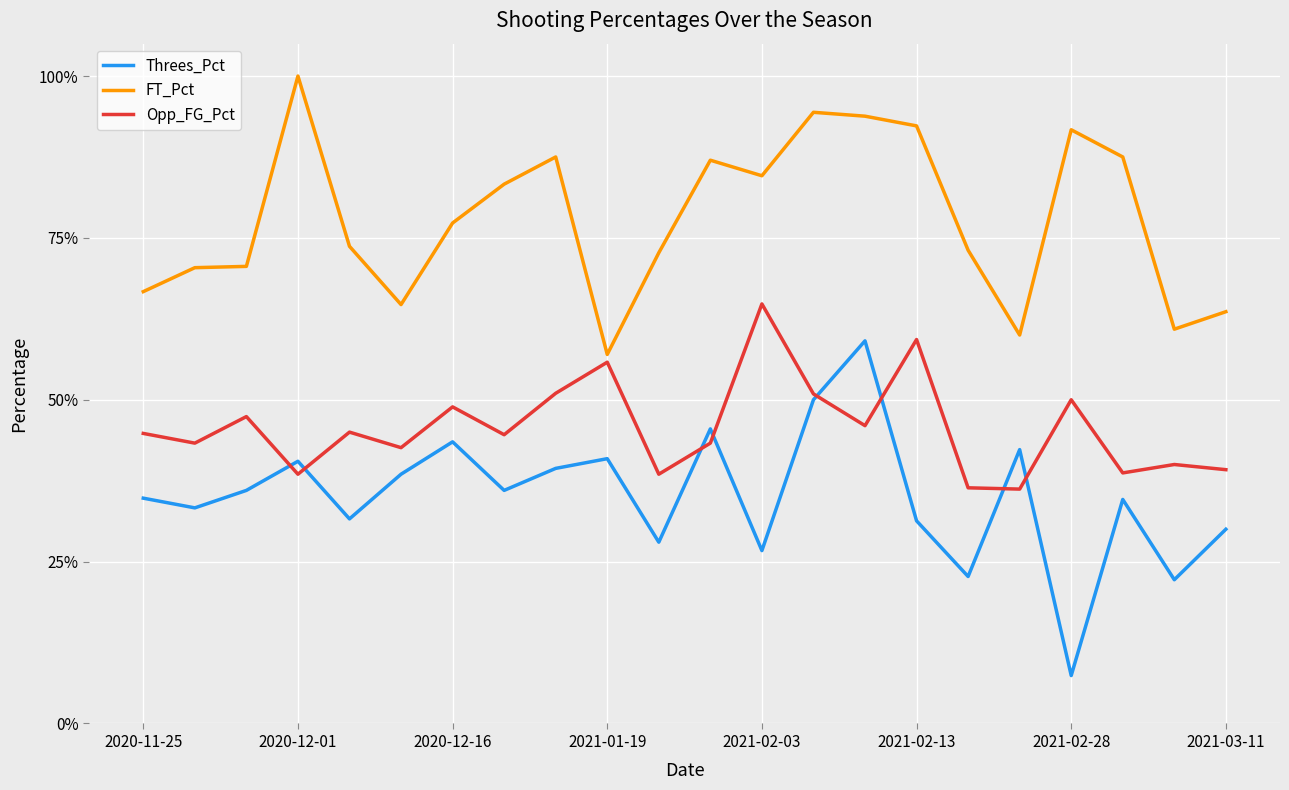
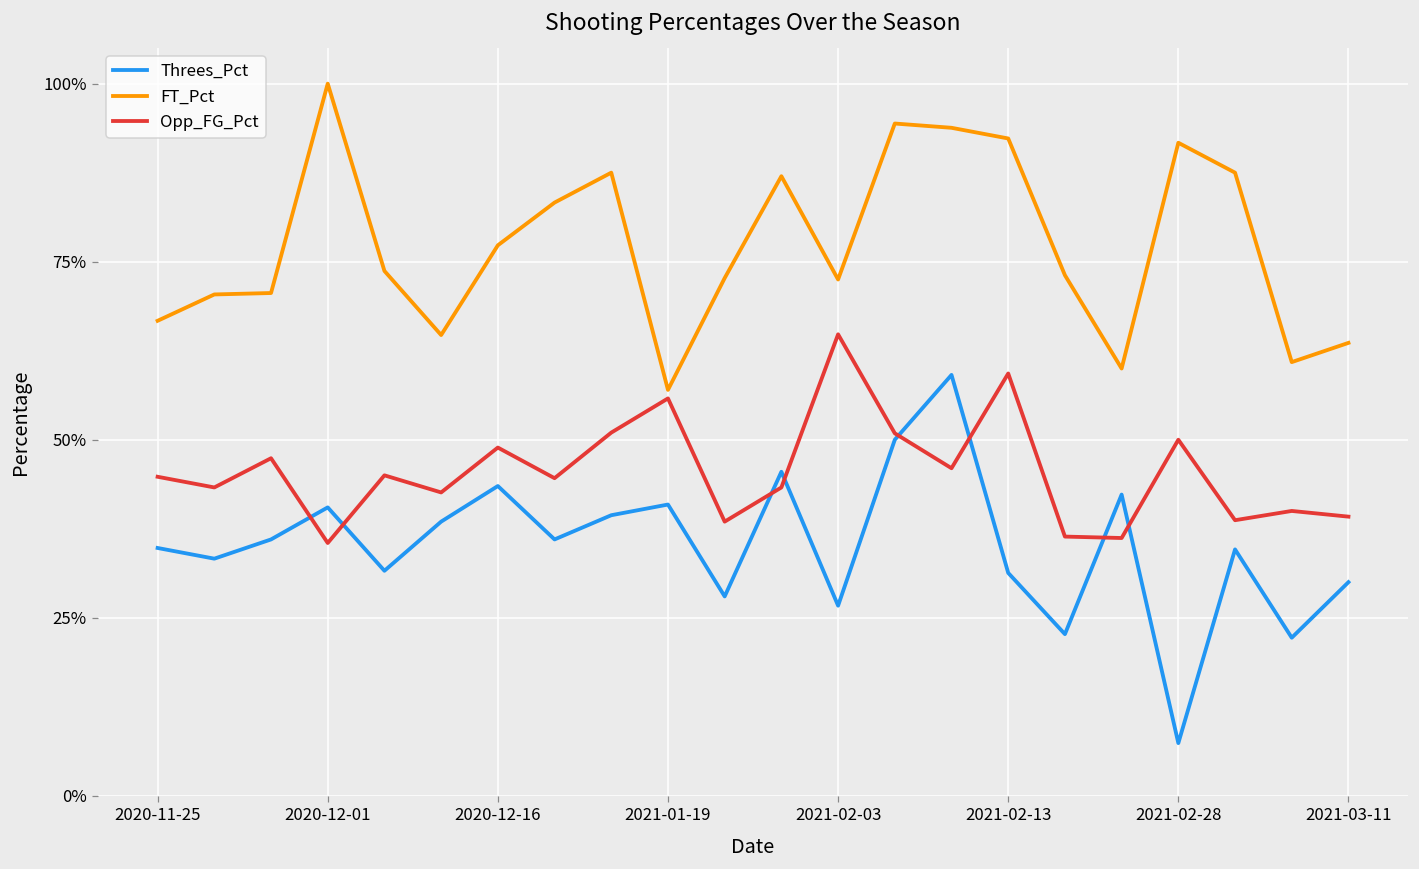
  {
    "Threes_Pct": {
      "2020-11-25": "35%",
      "2020-12-01": "41%",
      "2020-12-16": "44%",
      "2021-01-19": "41%",
      "2021-02-03": "27%",
      "2021-02-13": "31%",
      "2021-02-28": "7%",
      "2021-03-11": "30%"
    },
    "FT_Pct": {
      "2020-11-25": "67%",
      "2020-12-01": "100%",
      "2020-12-16": "77%",
      "2021-01-19": "57%",
-     "2021-02-03": "85%",
+     "2021-02-03": "73%",
      "2021-02-13": "92%",
      "2021-02-28": "92%",
      "2021-03-11": "64%"
    },
    "Opp_FG_Pct": {
      "2020-11-25": "45%",
-     "2020-12-01": "39%",
+     "2020-12-01": "36%",
      "2020-12-16": "49%",
      "2021-01-19": "56%",
      "2021-02-03": "65%",
      "2021-02-13": "59%",
      "2021-02-28": "50%",
      "2021-03-11": "39%"
    }
  }
